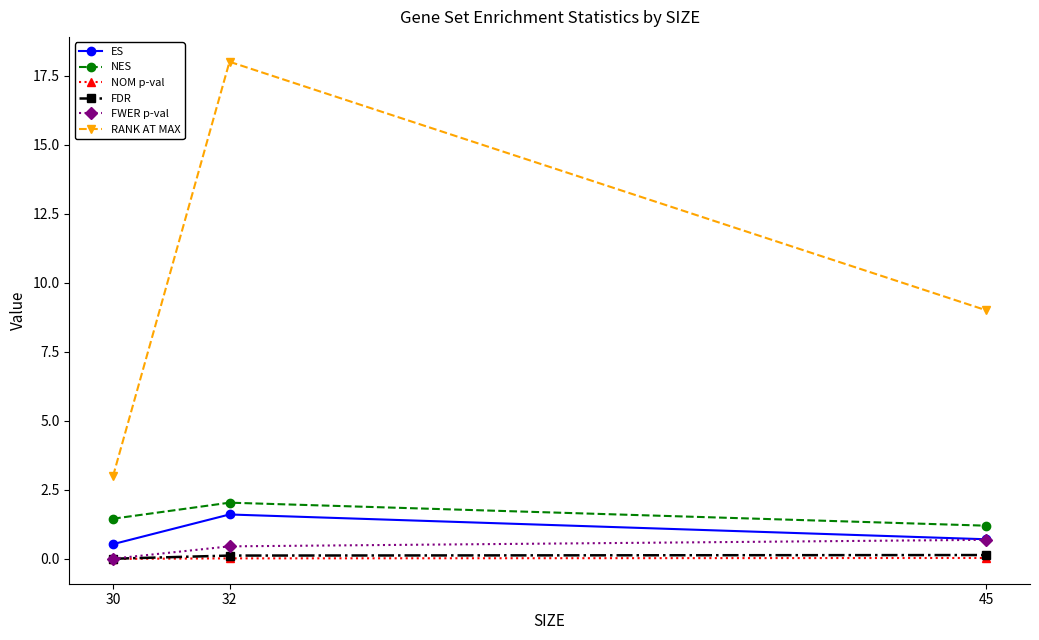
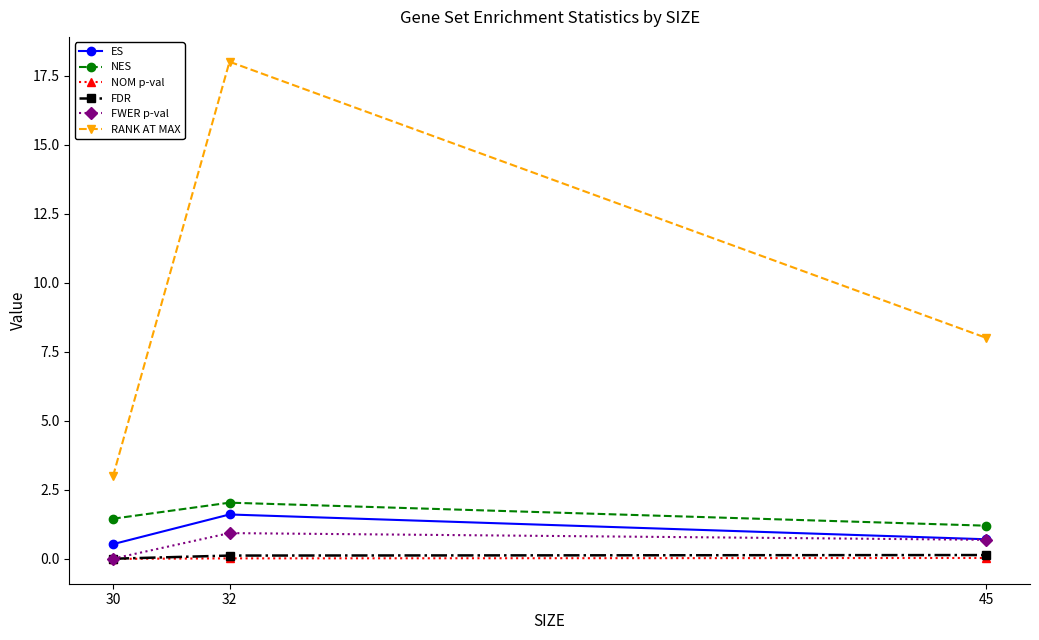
  {
    "ES": {
      "30": 0.5,
      "32": 1.6
    },
    "NES": {
      "30": 1.5,
      "32": 2.0,
      "45": 1.2
    },
    "NOM p-val": {
      "32": 0.0,
      "45": 0.0
    },
    "FDR": {
      "32": 0.1,
      "45": 0.1
    },
    "FWER p-val": {
-     "32": 0.5
+     "32": 0.9
    },
    "RANK AT MAX": {
      "30": 3,
      "32": 18,
-     "45": 9
+     "45": 8
    }
  }
